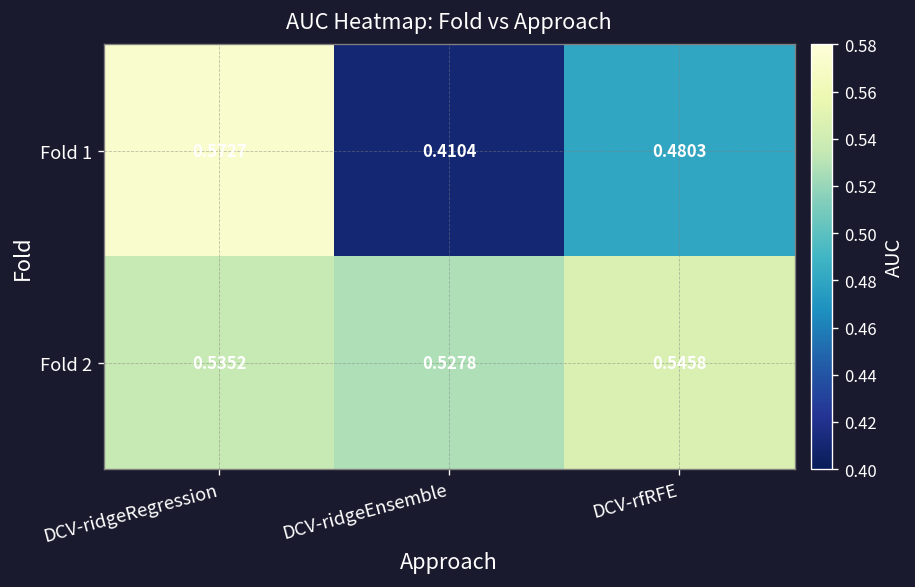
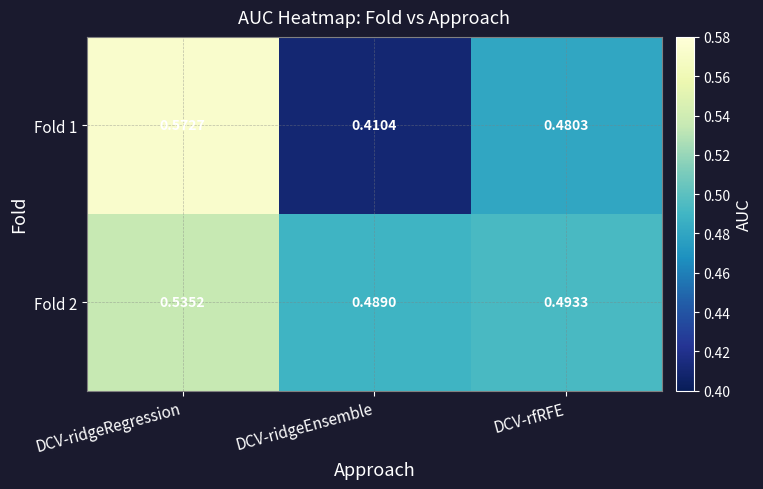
  {
    "Fold 1": {
      "DCV-ridgeRegression": 0.5727,
      "DCV-ridgeEnsemble": 0.4104,
      "DCV-rfRFE": 0.4803
    },
    "Fold 2": {
      "DCV-ridgeRegression": 0.5352,
-     "DCV-ridgeEnsemble": 0.5278,
-     "DCV-rfRFE": 0.5458
+     "DCV-ridgeEnsemble": 0.4890,
+     "DCV-rfRFE": 0.4933
    }
  }
